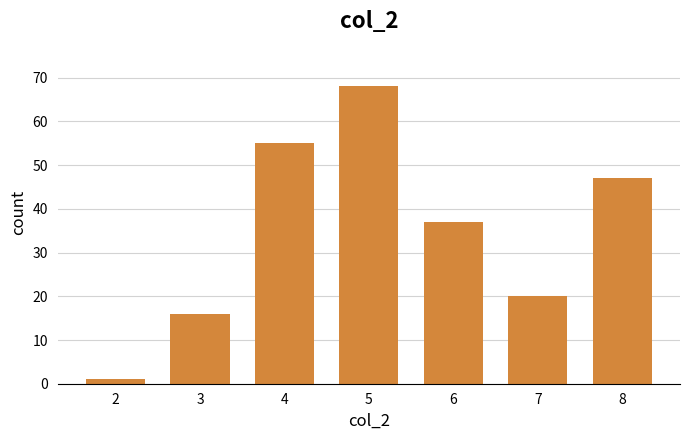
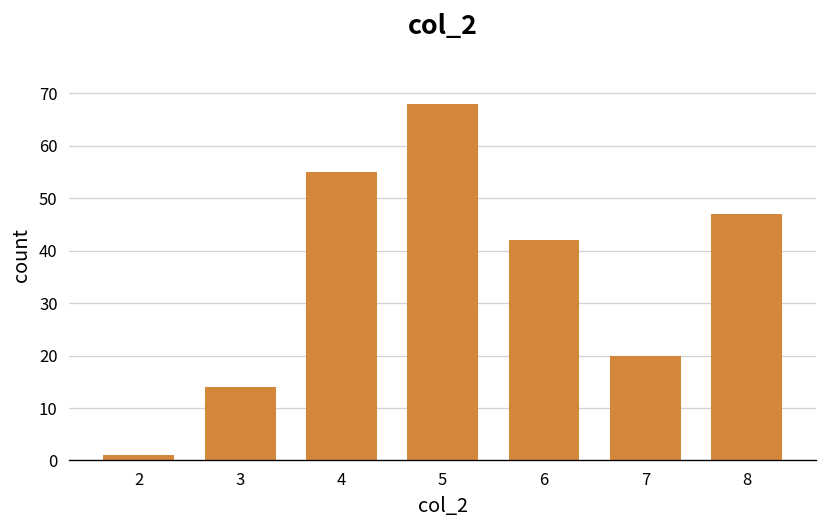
  {
    "2": 1,
-   "3": 16,
+   "3": 14,
    "4": 55,
    "5": 68,
-   "6": 37,
+   "6": 42,
    "7": 20,
    "8": 47
  }
